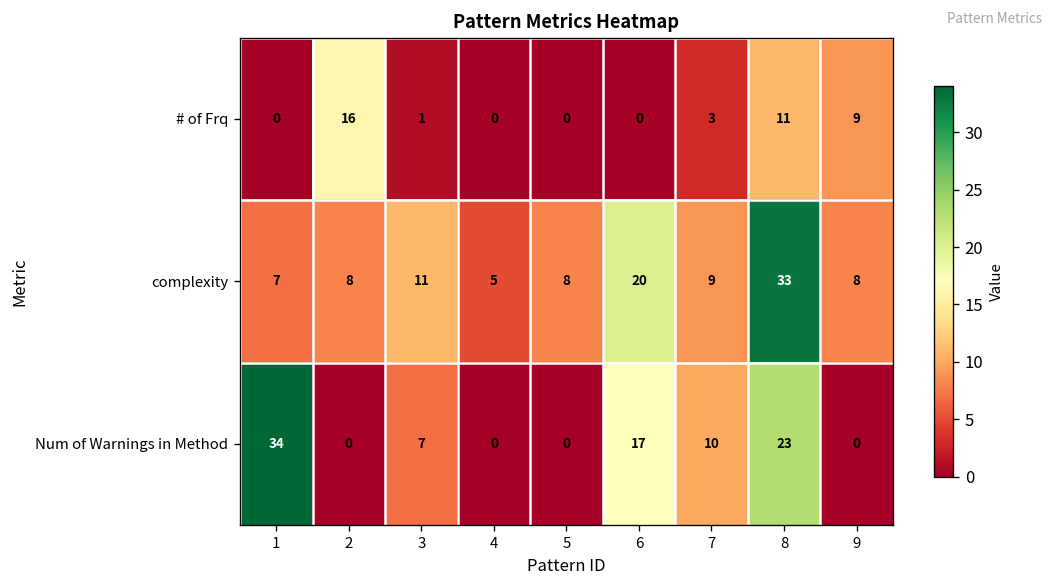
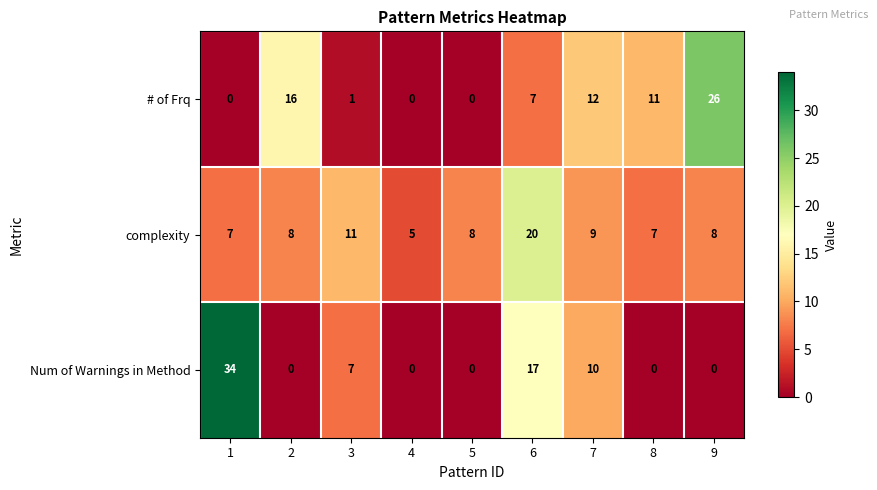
  {
    "# of Frq": {
      "1": 0,
      "2": 16,
      "3": 1,
      "4": 0,
      "5": 0,
-     "6": 0,
-     "7": 3,
+     "6": 7,
+     "7": 12,
      "8": 11,
-     "9": 9
+     "9": 26
    },
    "complexity": {
      "1": 7,
      "2": 8,
      "3": 11,
      "4": 5,
      "5": 8,
      "6": 20,
      "7": 9,
-     "8": 33,
+     "8": 7,
      "9": 8
    },
    "Num of Warnings in Method": {
      "1": 34,
      "2": 0,
      "3": 7,
      "4": 0,
      "5": 0,
      "6": 17,
      "7": 10,
-     "8": 23,
+     "8": 0,
      "9": 0
    }
  }
